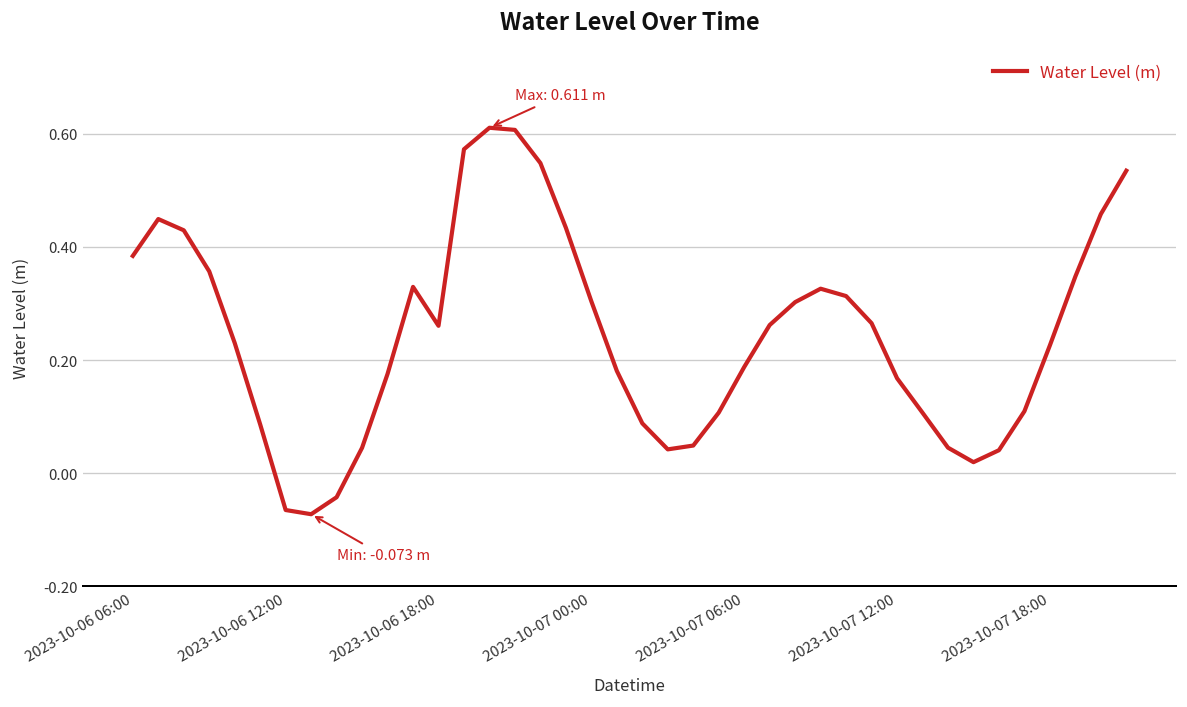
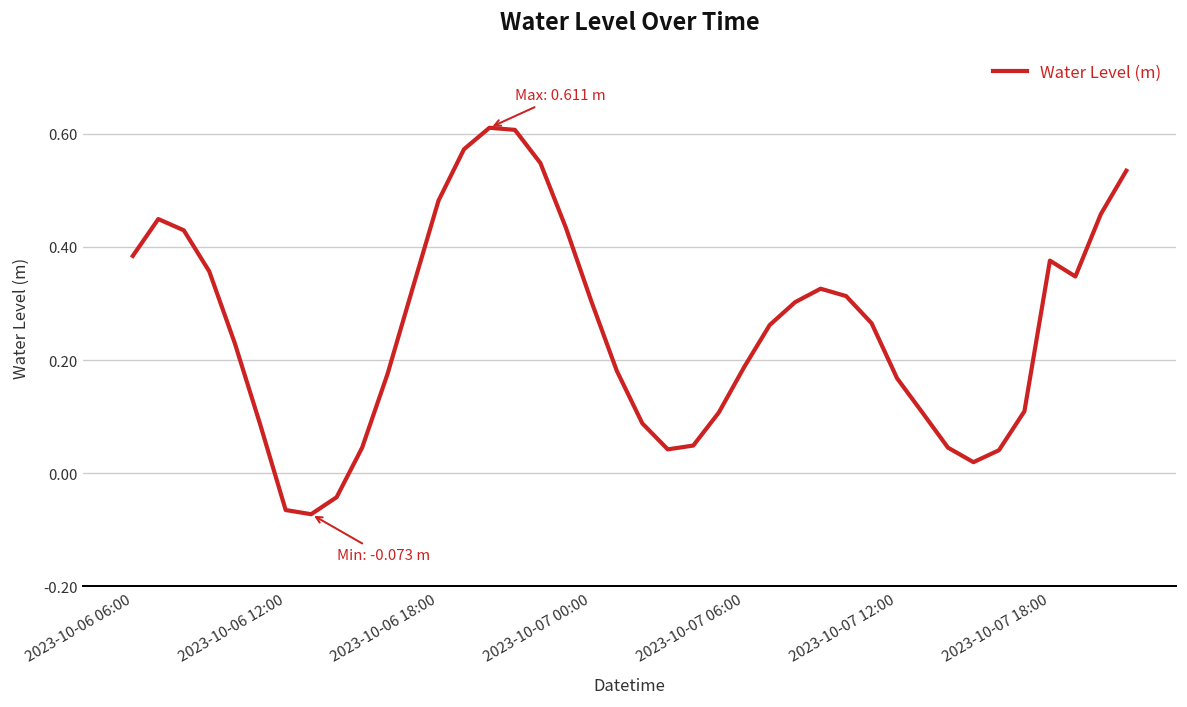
  {
    "2023-10-06 06:00": 0.38,
    "2023-10-06 12:00": -0.07,
-   "2023-10-06 18:00": 0.26,
+   "2023-10-06 18:00": 0.48,
    "2023-10-07 00:00": 0.30,
    "2023-10-07 06:00": 0.19,
    "2023-10-07 12:00": 0.17,
-   "2023-10-07 18:00": 0.23
+   "2023-10-07 18:00": 0.38
  }
